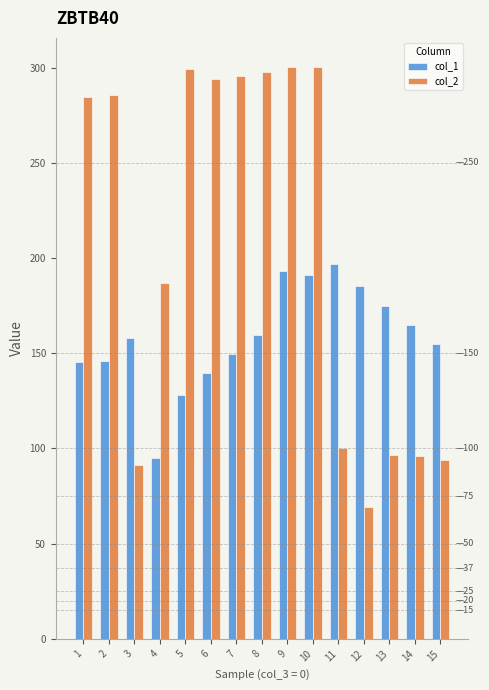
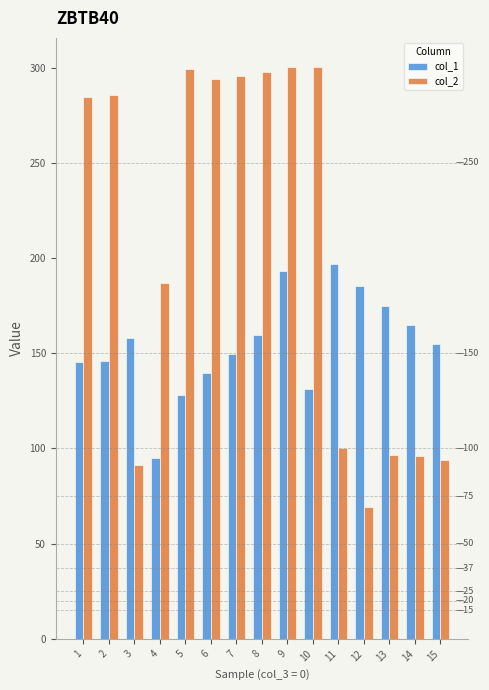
  {
    "col_1": {
      "1": 145,
      "2": 146,
      "3": 158,
      "4": 95,
      "5": 128,
      "6": 140,
      "7": 150,
      "8": 160,
      "9": 193,
-     "10": 191,
+     "10": 131,
      "11": 197,
      "12": 185,
      "13": 175,
      "14": 165
    },
    "col_2": {
      "1": 285,
      "2": 286,
      "3": 91,
      "4": 187,
      "5": 299,
      "6": 294,
      "7": 295,
      "8": 297,
      "9": 300,
      "10": 301,
      "11": 100,
      "12": 69,
      "13": 97,
      "14": 96
    }
  }
